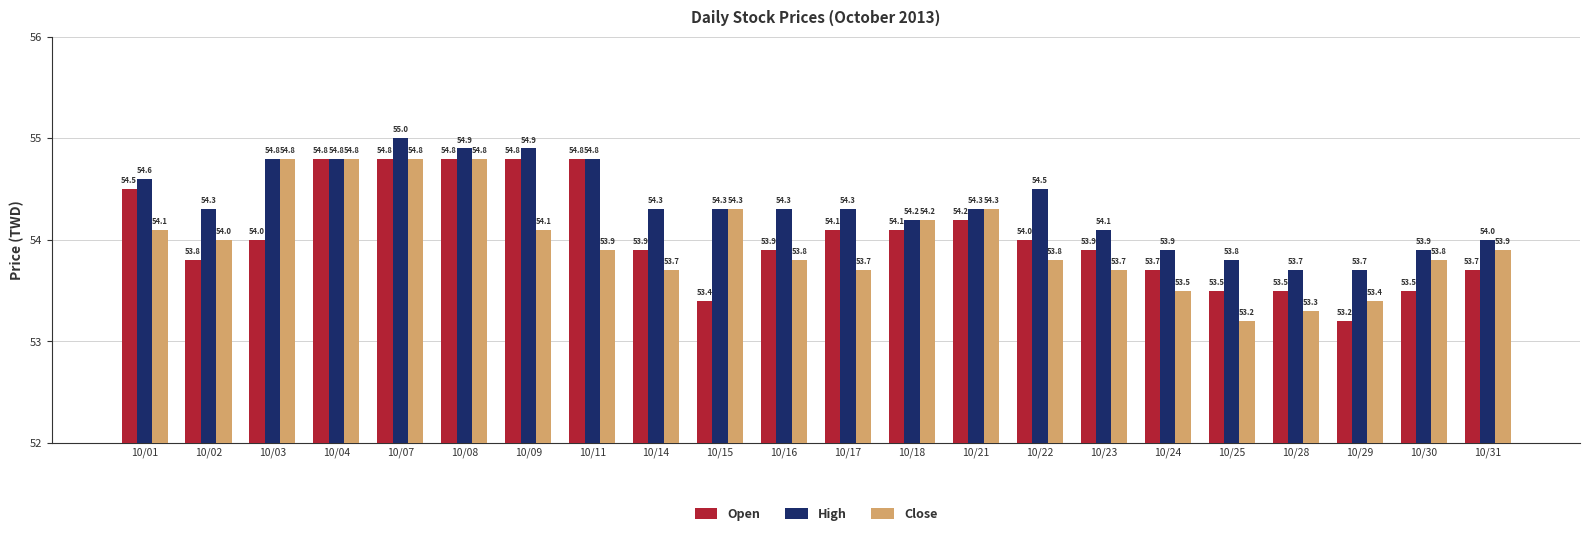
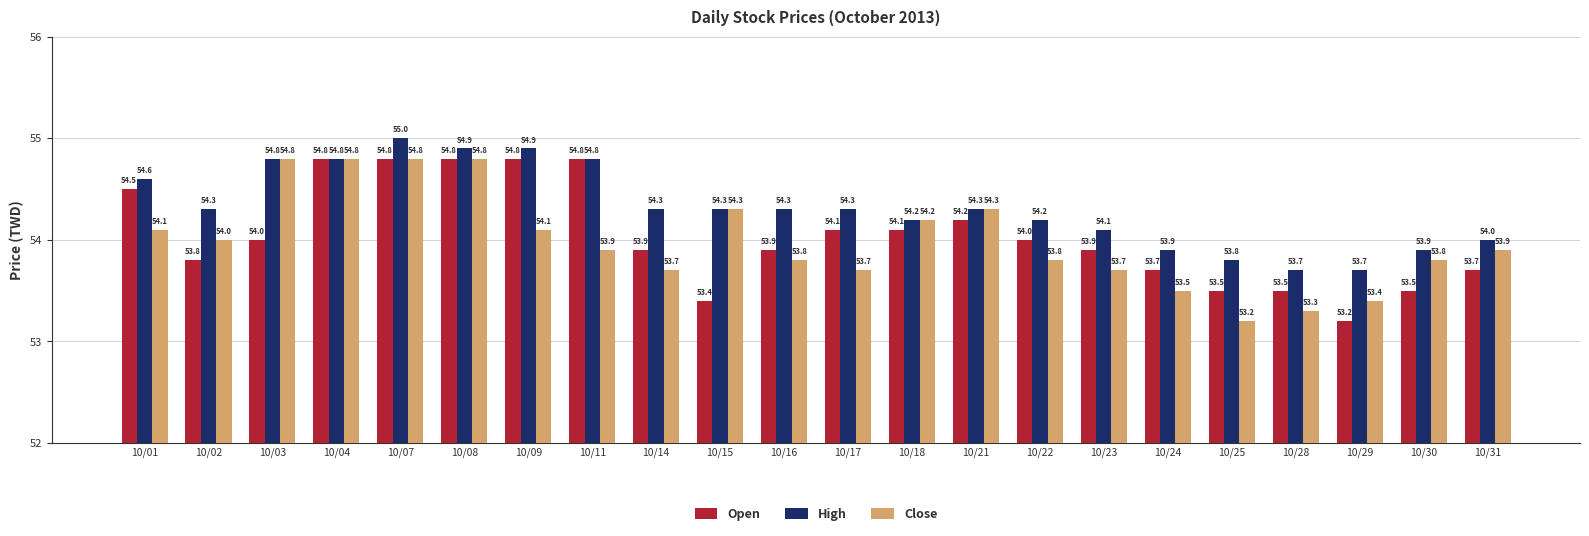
  {
    "Open": {
      "10/01": 54.5,
      "10/02": 53.8,
      "10/03": 54.0,
      "10/04": 54.8,
      "10/07": 54.8,
      "10/08": 54.8,
      "10/09": 54.8,
      "10/11": 54.8,
      "10/14": 53.9,
      "10/15": 53.4,
      "10/16": 53.9,
      "10/17": 54.1,
      "10/18": 54.1,
      "10/21": 54.2,
      "10/22": 54.0,
      "10/23": 53.9,
      "10/24": 53.7,
      "10/25": 53.5,
      "10/28": 53.5,
      "10/29": 53.2,
      "10/30": 53.5,
      "10/31": 53.7
    },
    "High": {
      "10/01": 54.6,
      "10/02": 54.3,
      "10/03": 54.8,
      "10/04": 54.8,
      "10/07": 55.0,
      "10/08": 54.9,
      "10/09": 54.9,
      "10/11": 54.8,
      "10/14": 54.3,
      "10/15": 54.3,
      "10/16": 54.3,
      "10/17": 54.3,
      "10/18": 54.2,
      "10/21": 54.3,
-     "10/22": 54.5,
+     "10/22": 54.2,
      "10/23": 54.1,
      "10/24": 53.9,
      "10/25": 53.8,
      "10/28": 53.7,
      "10/29": 53.7,
      "10/30": 53.9,
      "10/31": 54.0
    },
    "Close": {
      "10/01": 54.1,
      "10/02": 54.0,
      "10/03": 54.8,
      "10/04": 54.8,
      "10/07": 54.8,
      "10/08": 54.8,
      "10/09": 54.1,
      "10/11": 53.9,
      "10/14": 53.7,
      "10/15": 54.3,
      "10/16": 53.8,
      "10/17": 53.7,
      "10/18": 54.2,
      "10/21": 54.3,
      "10/22": 53.8,
      "10/23": 53.7,
      "10/24": 53.5,
      "10/25": 53.2,
      "10/28": 53.3,
      "10/29": 53.4,
      "10/30": 53.8,
      "10/31": 53.9
    }
  }
